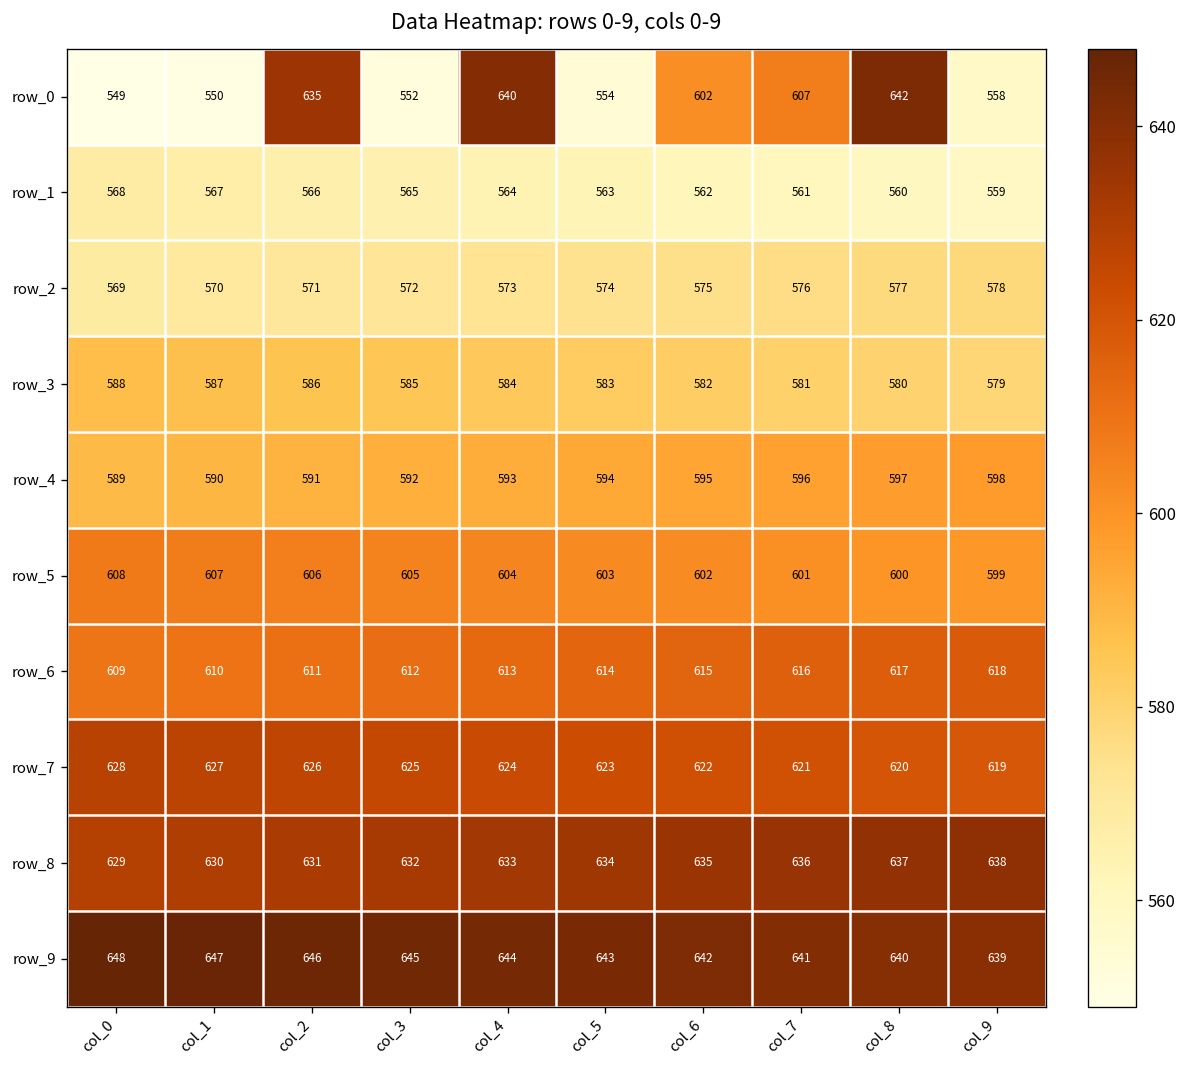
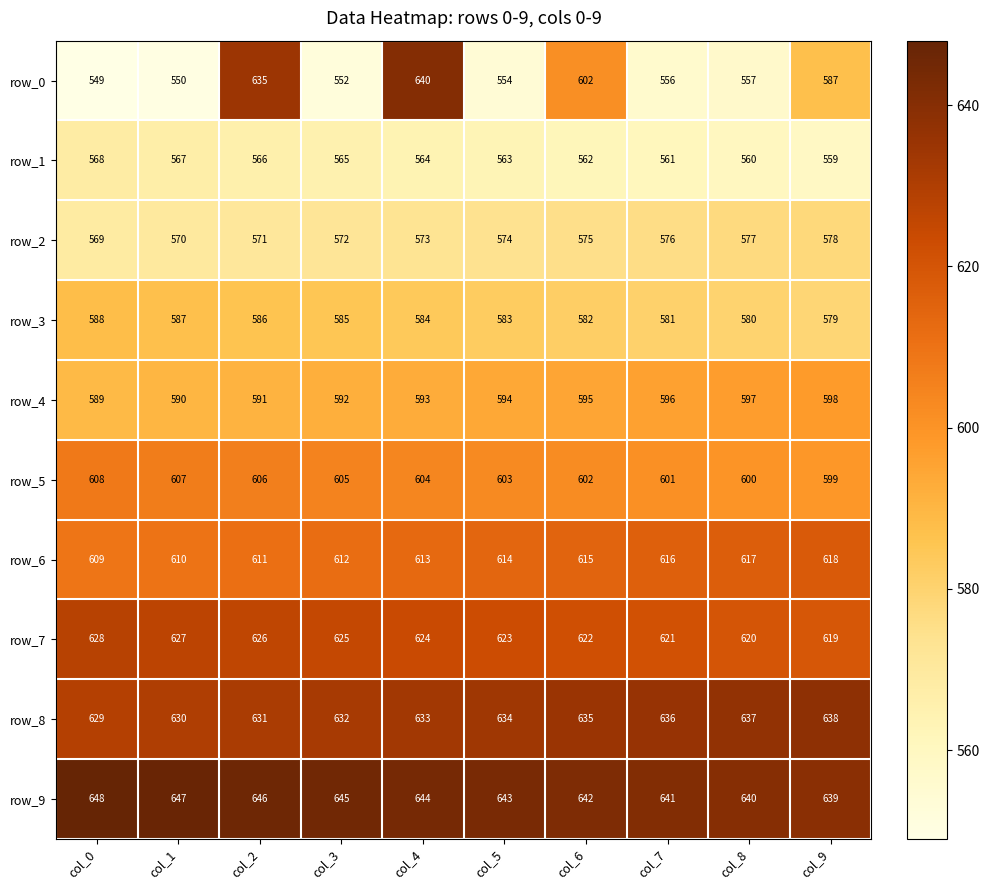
  {
    "row_0": {
      "col_0": 549,
      "col_1": 550,
      "col_2": 635,
      "col_3": 552,
      "col_4": 640,
      "col_5": 554,
      "col_6": 602,
-     "col_7": 607,
-     "col_8": 642,
-     "col_9": 558
+     "col_7": 556,
+     "col_8": 557,
+     "col_9": 587
    },
    "row_1": {
      "col_0": 568,
      "col_1": 567,
      "col_2": 566,
      "col_3": 565,
      "col_4": 564,
      "col_5": 563,
      "col_6": 562,
      "col_7": 561,
      "col_8": 560,
      "col_9": 559
    },
    "row_2": {
      "col_0": 569,
      "col_1": 570,
      "col_2": 571,
      "col_3": 572,
      "col_4": 573,
      "col_5": 574,
      "col_6": 575,
      "col_7": 576,
      "col_8": 577,
      "col_9": 578
    },
    "row_3": {
      "col_0": 588,
      "col_1": 587,
      "col_2": 586,
      "col_3": 585,
      "col_4": 584,
      "col_5": 583,
      "col_6": 582,
      "col_7": 581,
      "col_8": 580,
      "col_9": 579
    },
    "row_4": {
      "col_0": 589,
      "col_1": 590,
      "col_2": 591,
      "col_3": 592,
      "col_4": 593,
      "col_5": 594,
      "col_6": 595,
      "col_7": 596,
      "col_8": 597,
      "col_9": 598
    },
    "row_5": {
      "col_0": 608,
      "col_1": 607,
      "col_2": 606,
      "col_3": 605,
      "col_4": 604,
      "col_5": 603,
      "col_6": 602,
      "col_7": 601,
      "col_8": 600,
      "col_9": 599
    },
    "row_6": {
      "col_0": 609,
      "col_1": 610,
      "col_2": 611,
      "col_3": 612,
      "col_4": 613,
      "col_5": 614,
      "col_6": 615,
      "col_7": 616,
      "col_8": 617,
      "col_9": 618
    },
    "row_7": {
      "col_0": 628,
      "col_1": 627,
      "col_2": 626,
      "col_3": 625,
      "col_4": 624,
      "col_5": 623,
      "col_6": 622,
      "col_7": 621,
      "col_8": 620,
      "col_9": 619
    },
    "row_8": {
      "col_0": 629,
      "col_1": 630,
      "col_2": 631,
      "col_3": 632,
      "col_4": 633,
      "col_5": 634,
      "col_6": 635,
      "col_7": 636,
      "col_8": 637,
      "col_9": 638
    },
    "row_9": {
      "col_0": 648,
      "col_1": 647,
      "col_2": 646,
      "col_3": 645,
      "col_4": 644,
      "col_5": 643,
      "col_6": 642,
      "col_7": 641,
      "col_8": 640,
      "col_9": 639
    }
  }
